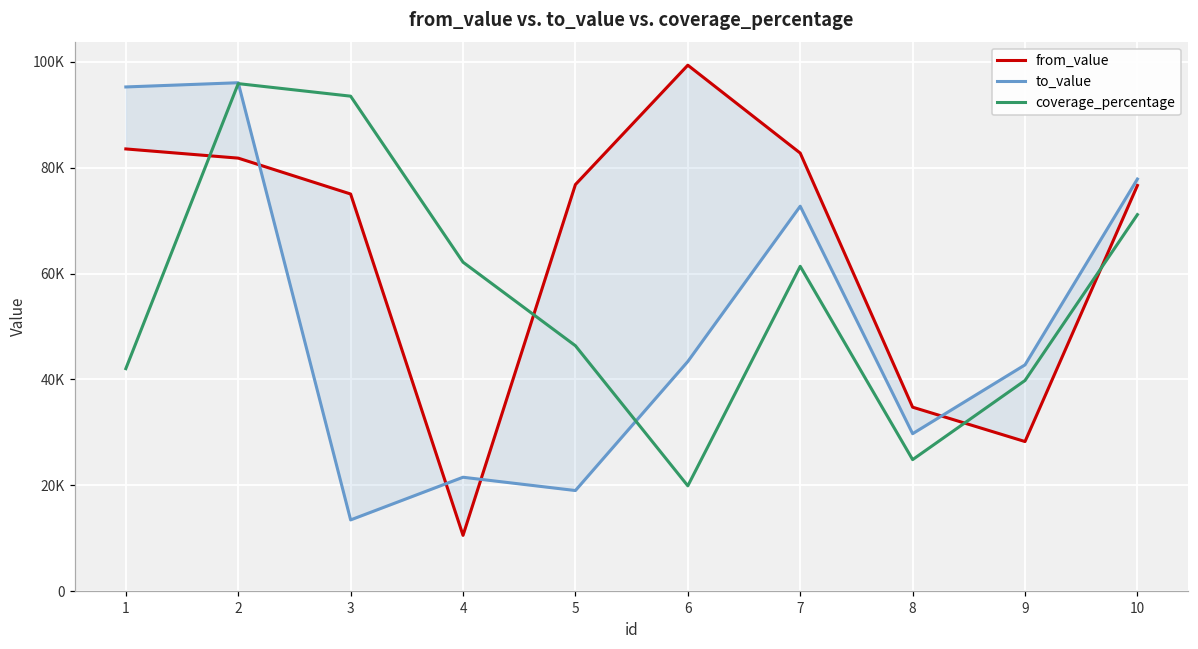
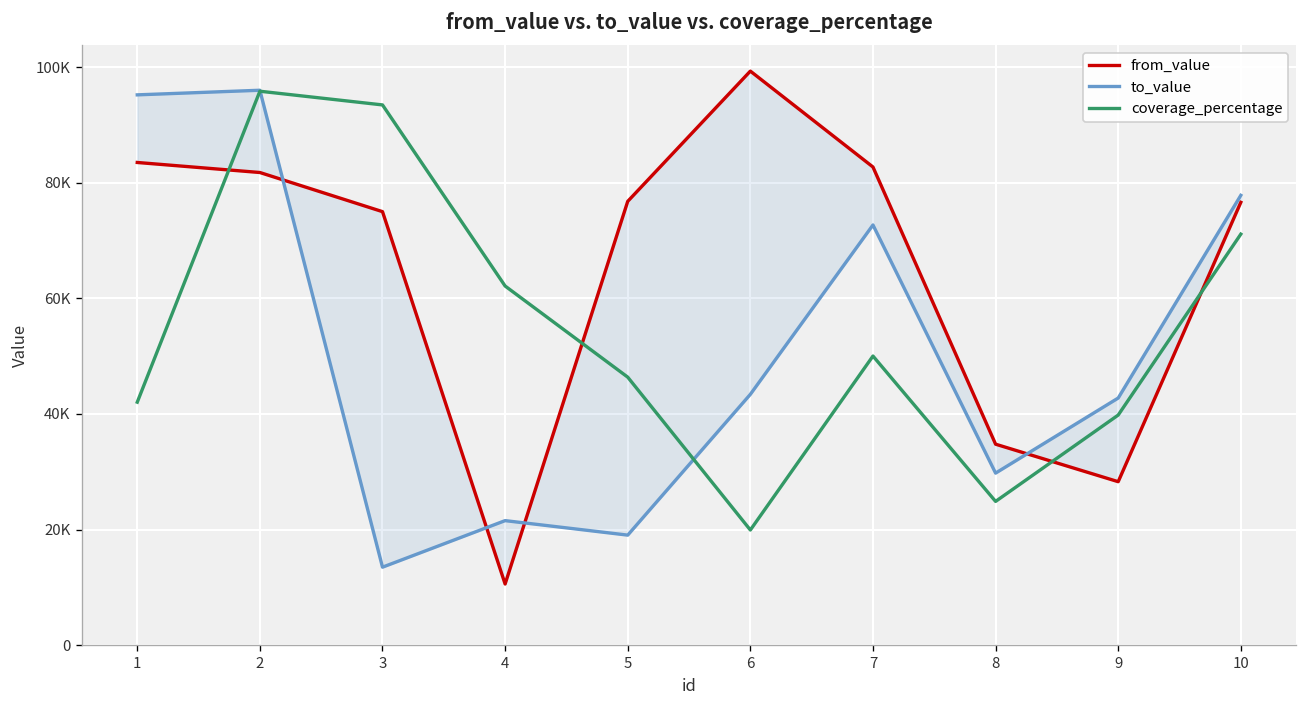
  {
    "from_value": {
      "1": 84000,
      "2": 82000,
      "4": 11000,
      "9": 28000,
      "10": 77000
    },
    "coverage_percentage": {
      "1": 42000,
      "3": 93000,
      "4": 62000,
      "5": 46000,
      "6": 20000,
-     "7": 61000,
+     "7": 50000,
      "8": 25000,
      "9": 40000,
      "10": 71000
    }
  }
